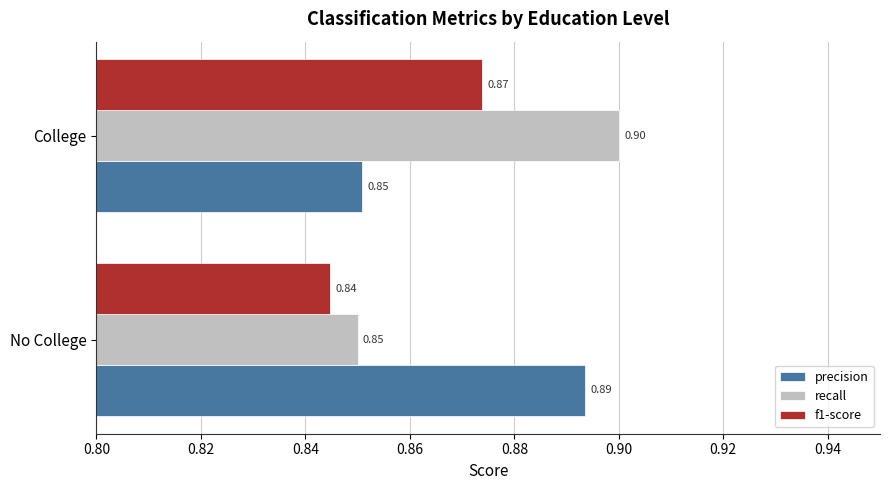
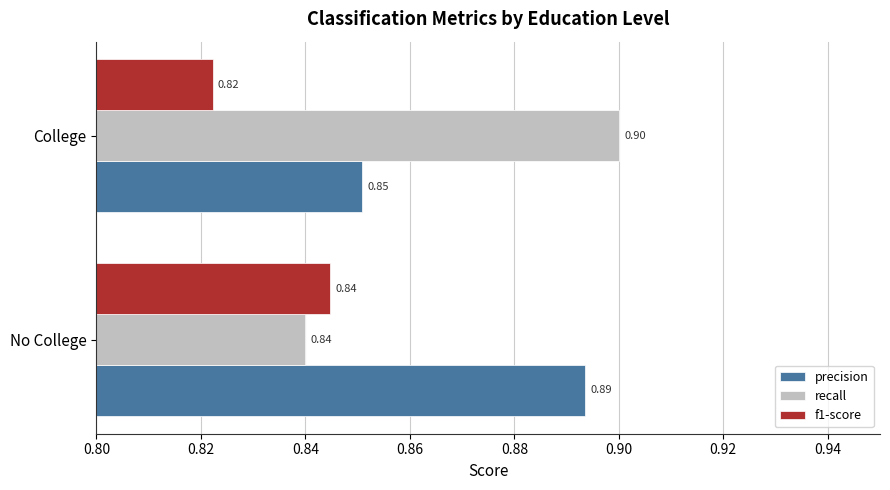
  {
    "precision": {
      "College": 0.85,
      "No College": 0.89
    },
    "recall": {
      "College": 0.90,
-     "No College": 0.85
+     "No College": 0.84
    },
    "f1-score": {
-     "College": 0.87,
+     "College": 0.82,
      "No College": 0.84
    }
  }
